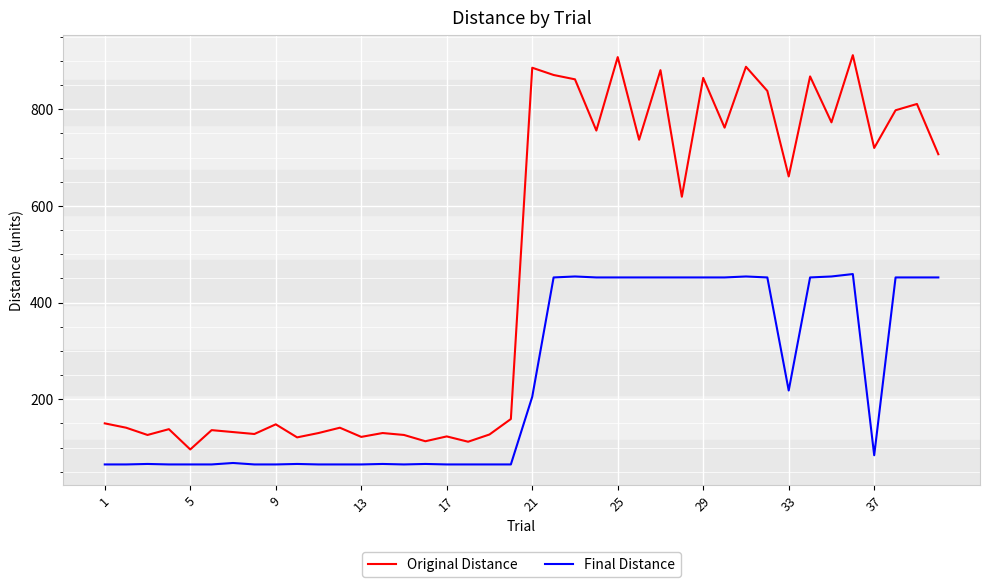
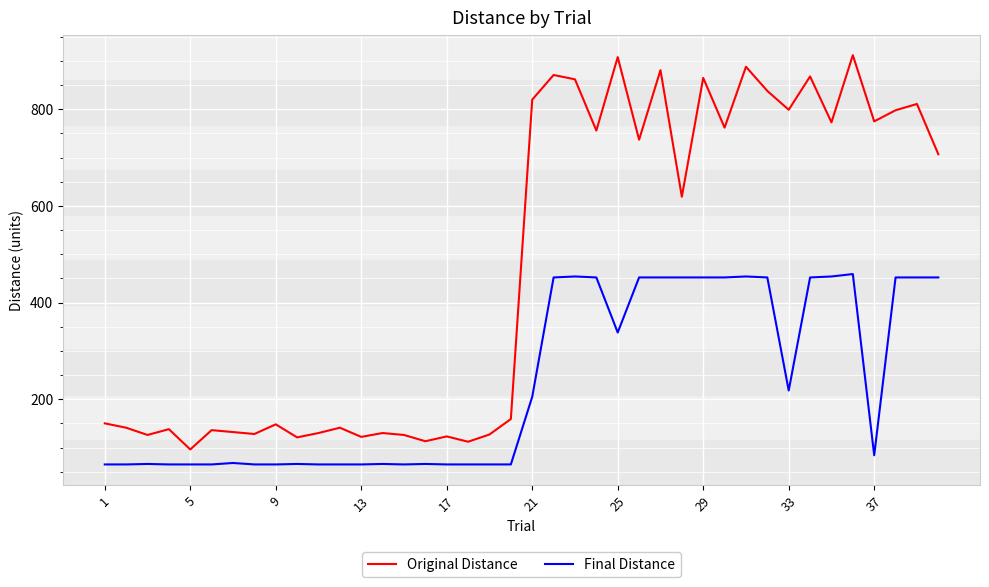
  {
    "Original Distance": {
      "1": 150,
      "5": 100,
      "9": 150,
      "13": 120,
      "17": 120,
-     "21": 890,
+     "21": 820,
      "25": 910,
      "29": 870,
-     "33": 660,
-     "37": 720
+     "33": 800,
+     "37": 780
    },
    "Final Distance": {
      "1": 70,
      "5": 70,
      "9": 70,
      "13": 70,
      "17": 70,
      "21": 210,
-     "25": 450,
+     "25": 340,
      "29": 450,
      "33": 220,
      "37": 80
    }
  }
